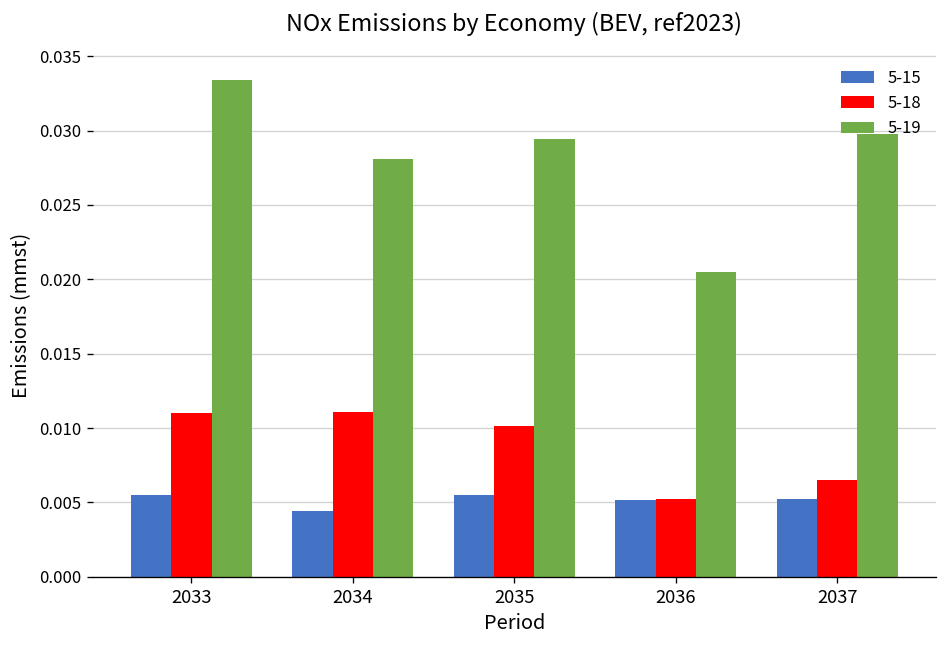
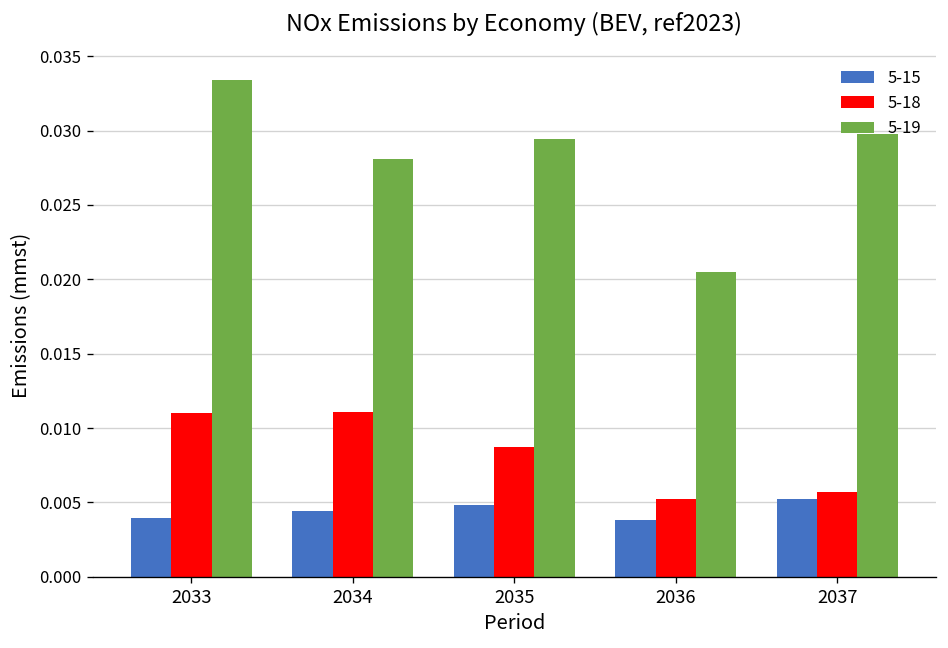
  {
    "5-15": {
-     "2033": 0.0055,
+     "2033": 0.0039,
      "2034": 0.0044,
-     "2035": 0.0055,
-     "2036": 0.0051,
+     "2035": 0.0048,
+     "2036": 0.0038,
      "2037": 0.0052
    },
    "5-18": {
      "2033": 0.0110,
      "2034": 0.0111,
-     "2035": 0.0101,
+     "2035": 0.0088,
      "2036": 0.0053,
-     "2037": 0.0065
+     "2037": 0.0057
    },
    "5-19": {
      "2033": 0.0334,
      "2034": 0.0281,
      "2035": 0.0294,
      "2036": 0.0205,
      "2037": 0.0298
    }
  }
